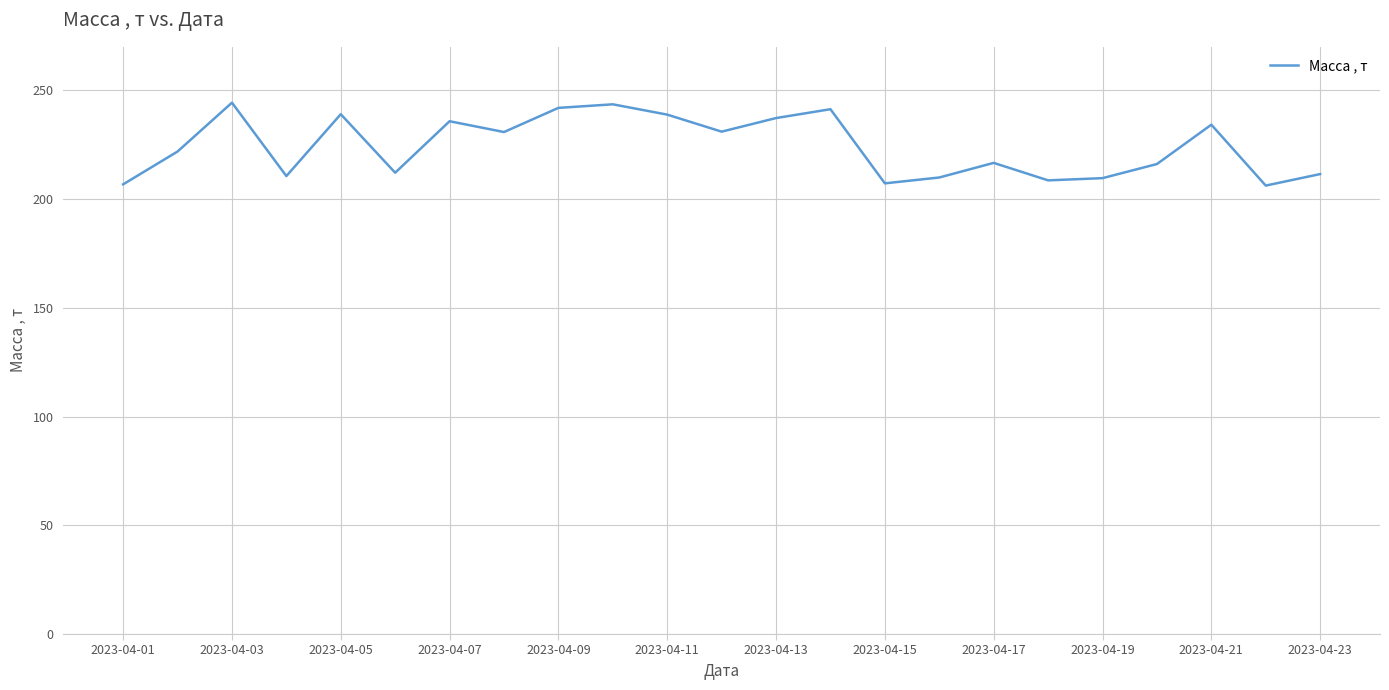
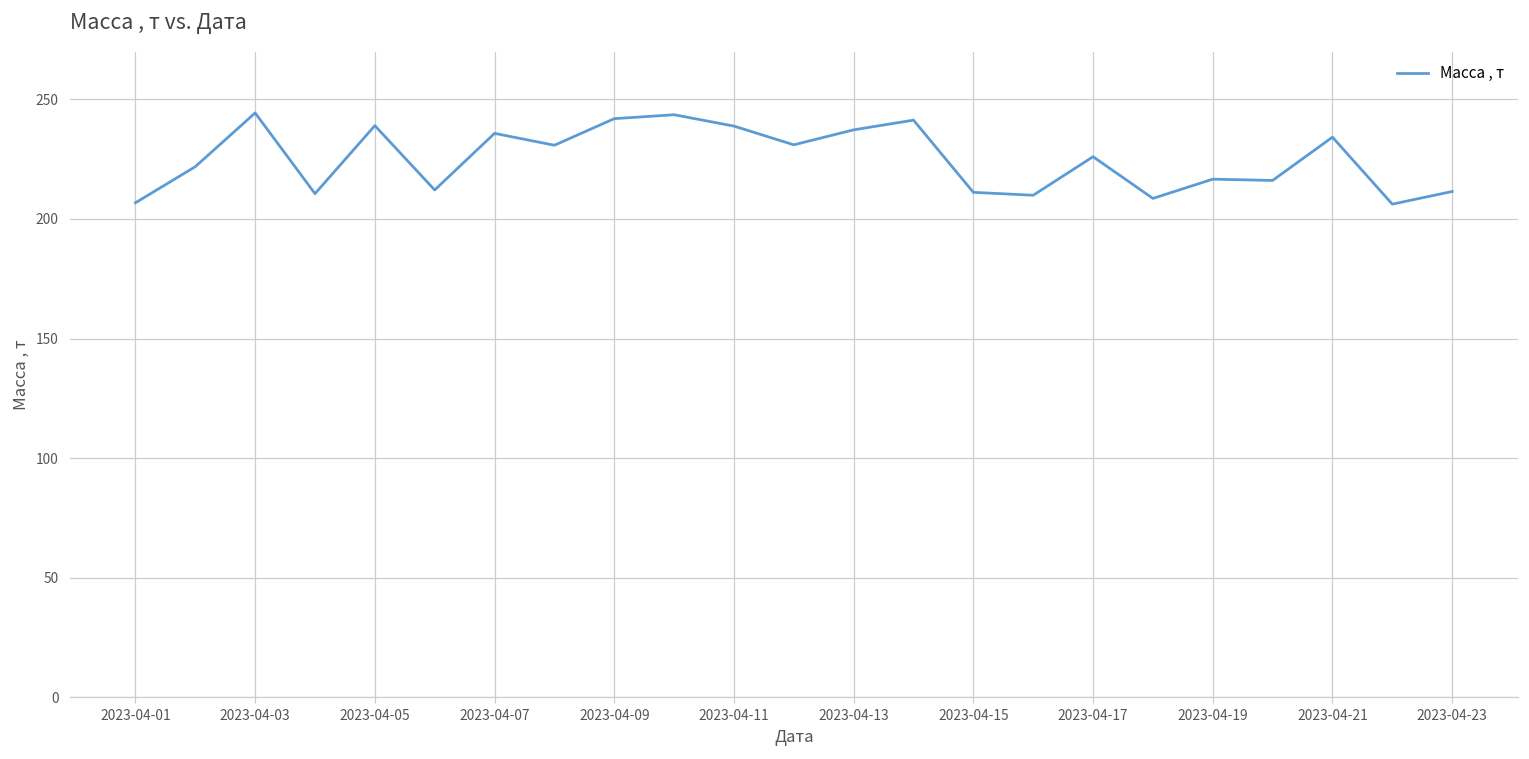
  {
    "2023-04-01": 207,
    "2023-04-03": 244,
    "2023-04-05": 239,
    "2023-04-07": 236,
    "2023-04-09": 242,
    "2023-04-11": 239,
    "2023-04-13": 237,
-   "2023-04-15": 207,
-   "2023-04-17": 217,
-   "2023-04-19": 210,
+   "2023-04-15": 211,
+   "2023-04-17": 226,
+   "2023-04-19": 217,
    "2023-04-21": 234,
    "2023-04-23": 211
  }
